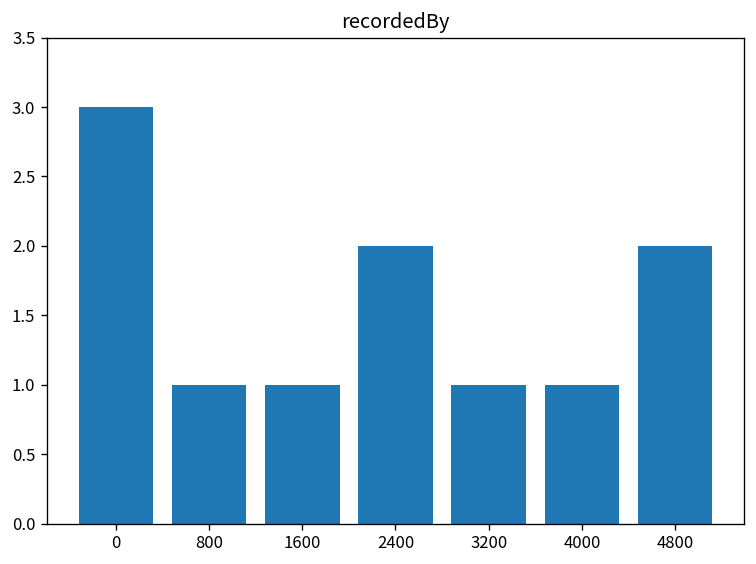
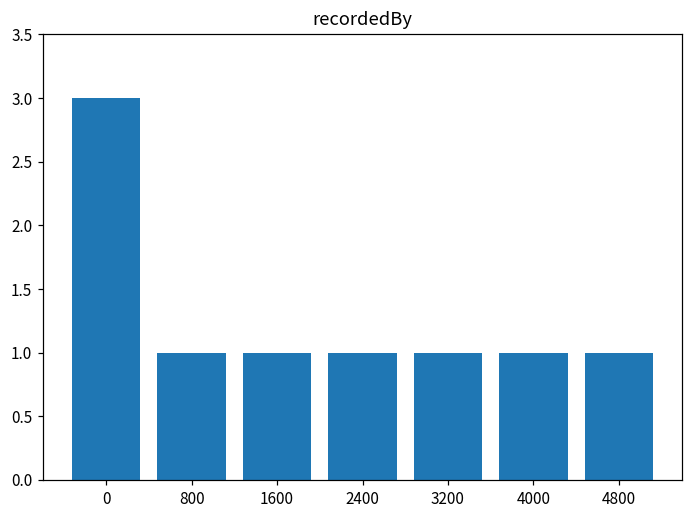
  {
    "0": 3,
    "800": 1,
    "1600": 1,
-   "2400": 2,
+   "2400": 1,
    "3200": 1,
    "4000": 1,
-   "4800": 2
+   "4800": 1
  }
